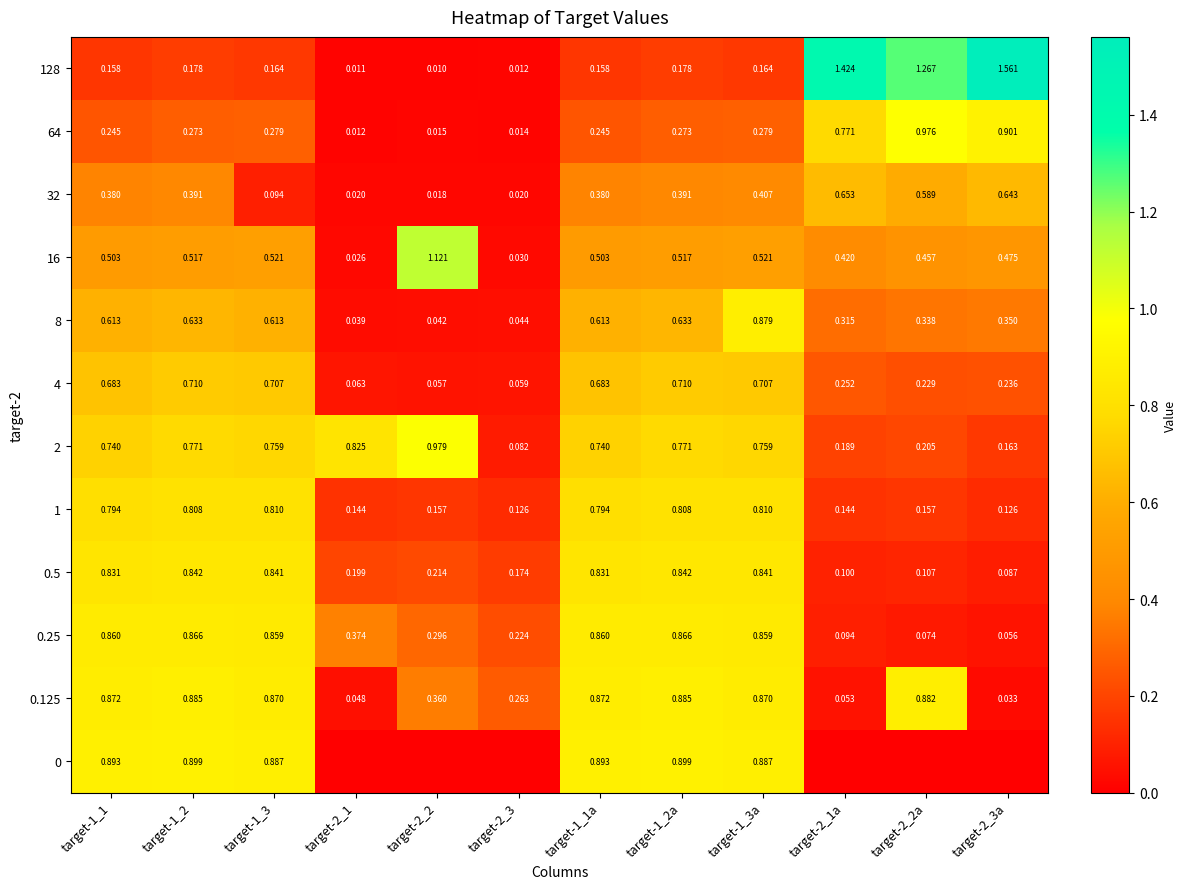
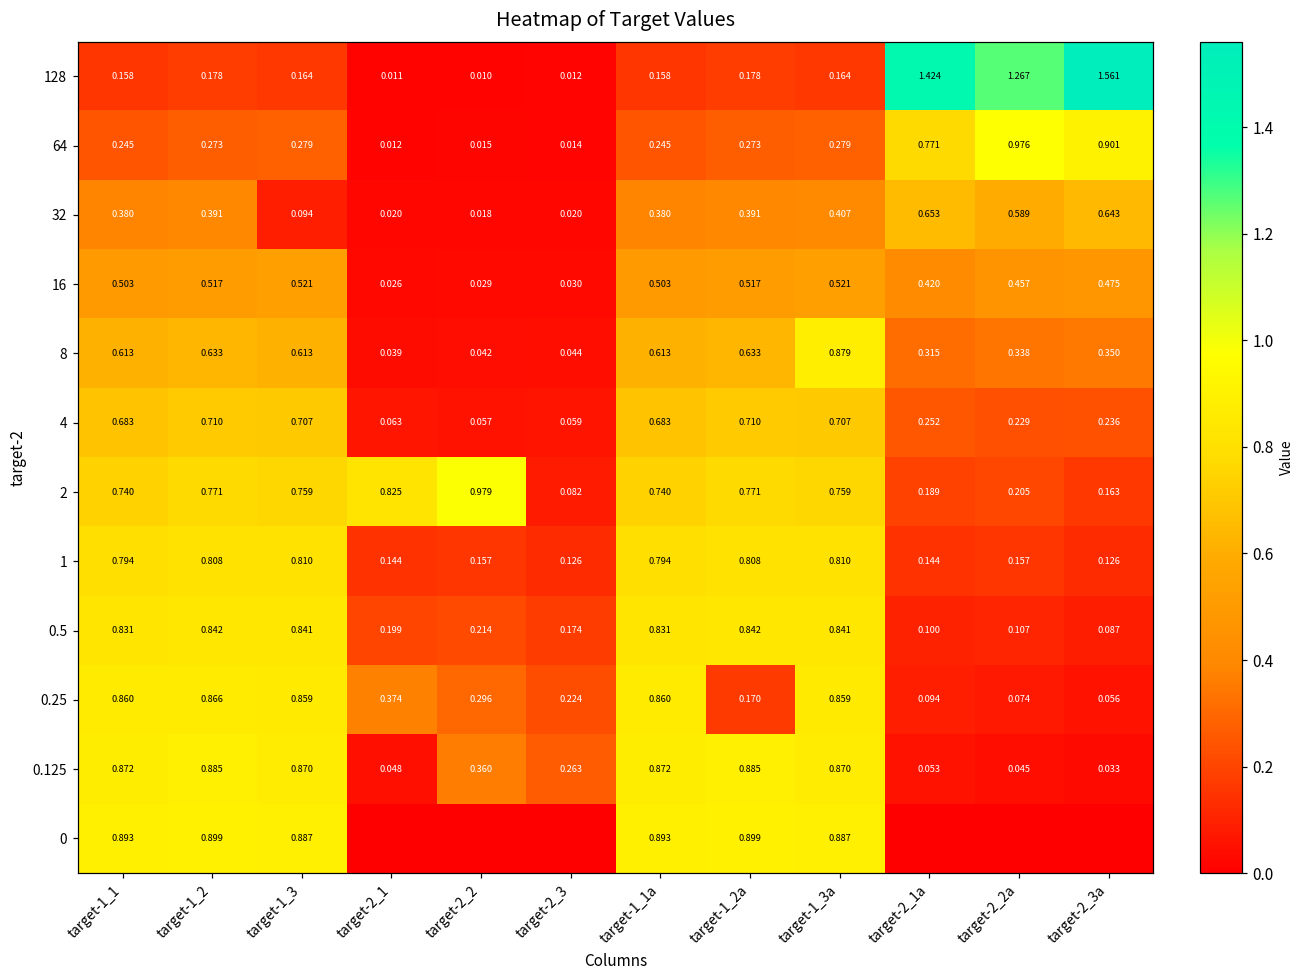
  {
    "128": {
      "target-1_1": 0.158,
      "target-1_2": 0.178,
      "target-1_3": 0.164,
      "target-2_1": 0.011,
      "target-2_2": 0.010,
      "target-2_3": 0.012,
      "target-1_1a": 0.158,
      "target-1_2a": 0.178,
      "target-1_3a": 0.164,
      "target-2_1a": 1.424,
      "target-2_2a": 1.267,
      "target-2_3a": 1.561
    },
    "64": {
      "target-1_1": 0.245,
      "target-1_2": 0.273,
      "target-1_3": 0.279,
      "target-2_1": 0.012,
      "target-2_2": 0.015,
      "target-2_3": 0.014,
      "target-1_1a": 0.245,
      "target-1_2a": 0.273,
      "target-1_3a": 0.279,
      "target-2_1a": 0.771,
      "target-2_2a": 0.976,
      "target-2_3a": 0.901
    },
    "32": {
      "target-1_1": 0.380,
      "target-1_2": 0.391,
      "target-1_3": 0.094,
      "target-2_1": 0.020,
      "target-2_2": 0.018,
      "target-2_3": 0.020,
      "target-1_1a": 0.380,
      "target-1_2a": 0.391,
      "target-1_3a": 0.407,
      "target-2_1a": 0.653,
      "target-2_2a": 0.589,
      "target-2_3a": 0.643
    },
    "16": {
      "target-1_1": 0.503,
      "target-1_2": 0.517,
      "target-1_3": 0.521,
      "target-2_1": 0.026,
-     "target-2_2": 1.121,
+     "target-2_2": 0.029,
      "target-2_3": 0.030,
      "target-1_1a": 0.503,
      "target-1_2a": 0.517,
      "target-1_3a": 0.521,
      "target-2_1a": 0.420,
      "target-2_2a": 0.457,
      "target-2_3a": 0.475
    },
    "8": {
      "target-1_1": 0.613,
      "target-1_2": 0.633,
      "target-1_3": 0.613,
      "target-2_1": 0.039,
      "target-2_2": 0.042,
      "target-2_3": 0.044,
      "target-1_1a": 0.613,
      "target-1_2a": 0.633,
      "target-1_3a": 0.879,
      "target-2_1a": 0.315,
      "target-2_2a": 0.338,
      "target-2_3a": 0.350
    },
    "4": {
      "target-1_1": 0.683,
      "target-1_2": 0.710,
      "target-1_3": 0.707,
      "target-2_1": 0.063,
      "target-2_2": 0.057,
      "target-2_3": 0.059,
      "target-1_1a": 0.683,
      "target-1_2a": 0.710,
      "target-1_3a": 0.707,
      "target-2_1a": 0.252,
      "target-2_2a": 0.229,
      "target-2_3a": 0.236
    },
    "2": {
      "target-1_1": 0.740,
      "target-1_2": 0.771,
      "target-1_3": 0.759,
      "target-2_1": 0.825,
      "target-2_2": 0.979,
      "target-2_3": 0.082,
      "target-1_1a": 0.740,
      "target-1_2a": 0.771,
      "target-1_3a": 0.759,
      "target-2_1a": 0.189,
      "target-2_2a": 0.205,
      "target-2_3a": 0.163
    },
    "1": {
      "target-1_1": 0.794,
      "target-1_2": 0.808,
      "target-1_3": 0.810,
      "target-2_1": 0.144,
      "target-2_2": 0.157,
      "target-2_3": 0.126,
      "target-1_1a": 0.794,
      "target-1_2a": 0.808,
      "target-1_3a": 0.810,
      "target-2_1a": 0.144,
      "target-2_2a": 0.157,
      "target-2_3a": 0.126
    },
    "0.5": {
      "target-1_1": 0.831,
      "target-1_2": 0.842,
      "target-1_3": 0.841,
      "target-2_1": 0.199,
      "target-2_2": 0.214,
      "target-2_3": 0.174,
      "target-1_1a": 0.831,
      "target-1_2a": 0.842,
      "target-1_3a": 0.841,
      "target-2_1a": 0.100,
      "target-2_2a": 0.107,
      "target-2_3a": 0.087
    },
    "0.25": {
      "target-1_1": 0.860,
      "target-1_2": 0.866,
      "target-1_3": 0.859,
      "target-2_1": 0.374,
      "target-2_2": 0.296,
      "target-2_3": 0.224,
      "target-1_1a": 0.860,
-     "target-1_2a": 0.866,
+     "target-1_2a": 0.170,
      "target-1_3a": 0.859,
      "target-2_1a": 0.094,
      "target-2_2a": 0.074,
      "target-2_3a": 0.056
    },
    "0.125": {
      "target-1_1": 0.872,
      "target-1_2": 0.885,
      "target-1_3": 0.870,
      "target-2_1": 0.048,
      "target-2_2": 0.360,
      "target-2_3": 0.263,
      "target-1_1a": 0.872,
      "target-1_2a": 0.885,
      "target-1_3a": 0.870,
      "target-2_1a": 0.053,
-     "target-2_2a": 0.882,
+     "target-2_2a": 0.045,
      "target-2_3a": 0.033
    },
    "0": {
      "target-1_1": 0.893,
      "target-1_2": 0.899,
      "target-1_3": 0.887,
      "target-1_1a": 0.893,
      "target-1_2a": 0.899,
      "target-1_3a": 0.887
    }
  }
